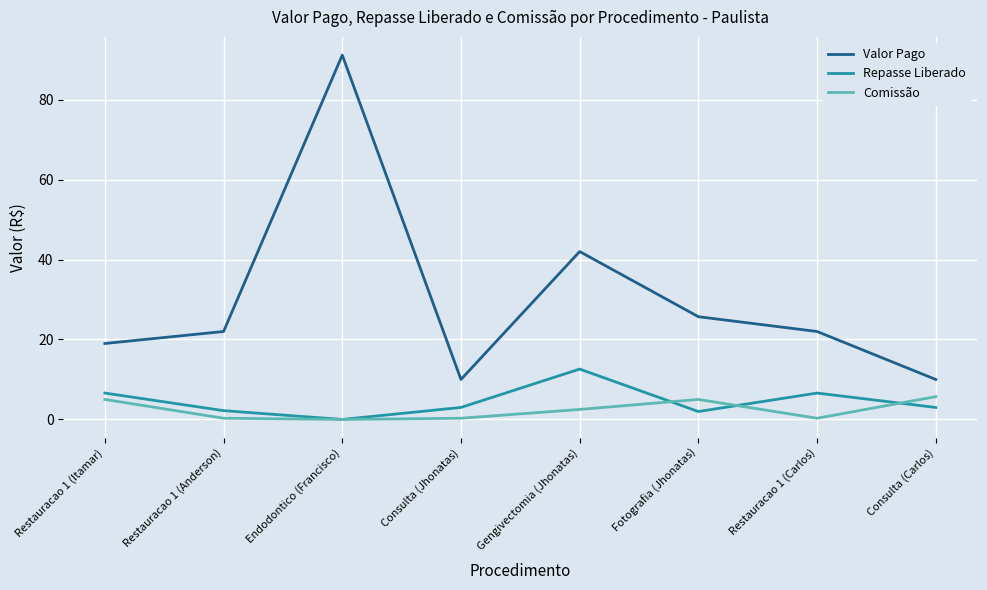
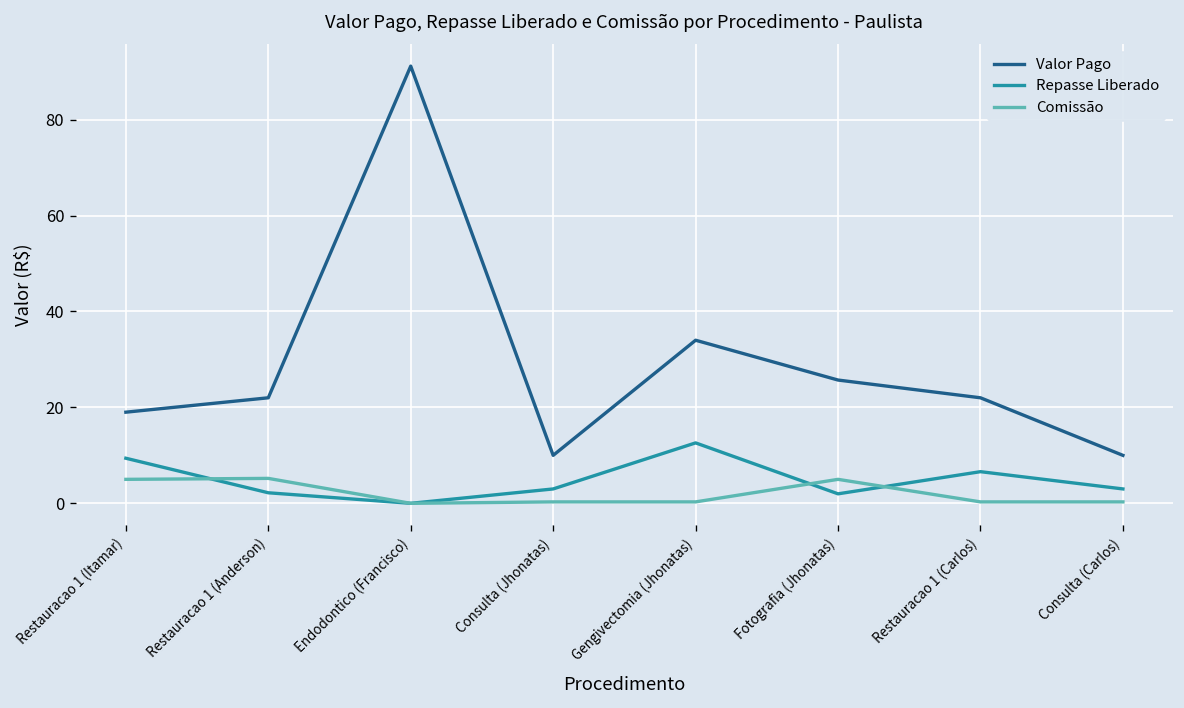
  {
    "Valor Pago": {
      "Restauracao 1 (Itamar)": 19,
      "Restauracao 1 (Anderson)": 22,
      "Endodontico (Francisco)": 91,
      "Consulta (Jhonatas)": 10,
-     "Gengivectomia (Jhonatas)": 42,
+     "Gengivectomia (Jhonatas)": 34,
      "Fotografia (Jhonatas)": 26,
      "Restauracao 1 (Carlos)": 22,
      "Consulta (Carlos)": 10
    },
    "Repasse Liberado": {
-     "Restauracao 1 (Itamar)": 7,
+     "Restauracao 1 (Itamar)": 9,
      "Restauracao 1 (Anderson)": 2,
      "Consulta (Jhonatas)": 3,
      "Gengivectomia (Jhonatas)": 13,
      "Fotografia (Jhonatas)": 2,
      "Restauracao 1 (Carlos)": 7,
      "Consulta (Carlos)": 3
    },
    "Comissão": {
      "Restauracao 1 (Itamar)": 5,
-     "Restauracao 1 (Anderson)": 0,
+     "Restauracao 1 (Anderson)": 5,
      "Consulta (Jhonatas)": 0,
-     "Gengivectomia (Jhonatas)": 3,
+     "Gengivectomia (Jhonatas)": 0,
      "Fotografia (Jhonatas)": 5,
      "Restauracao 1 (Carlos)": 0,
-     "Consulta (Carlos)": 6
+     "Consulta (Carlos)": 0
    }
  }
